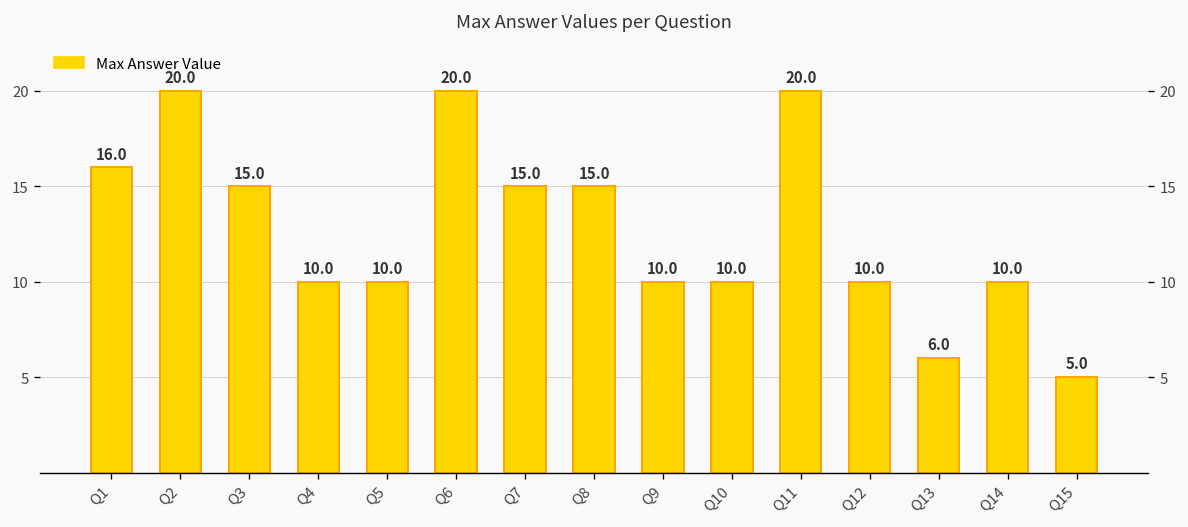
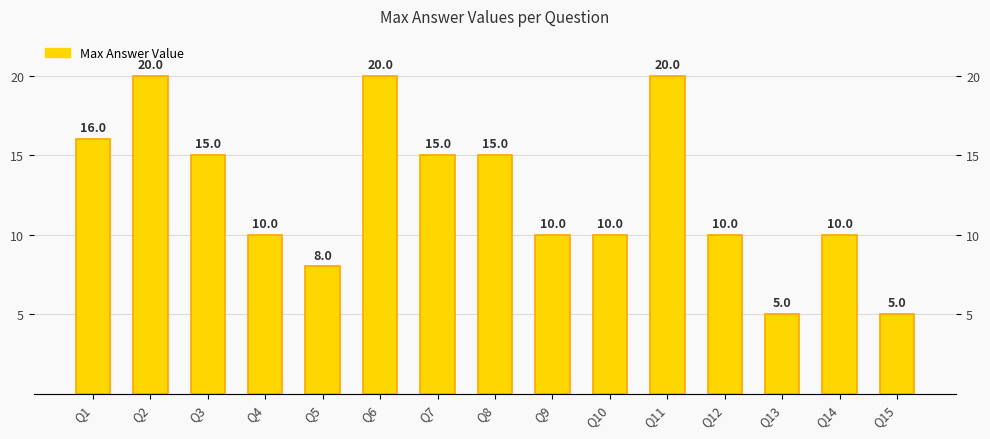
  {
    "Q1": 16.0,
    "Q2": 20.0,
    "Q3": 15.0,
    "Q4": 10.0,
-   "Q5": 10.0,
+   "Q5": 8.0,
    "Q6": 20.0,
    "Q7": 15.0,
    "Q8": 15.0,
    "Q9": 10.0,
    "Q10": 10.0,
    "Q11": 20.0,
    "Q12": 10.0,
-   "Q13": 6.0,
+   "Q13": 5.0,
    "Q14": 10.0,
    "Q15": 5.0
  }
